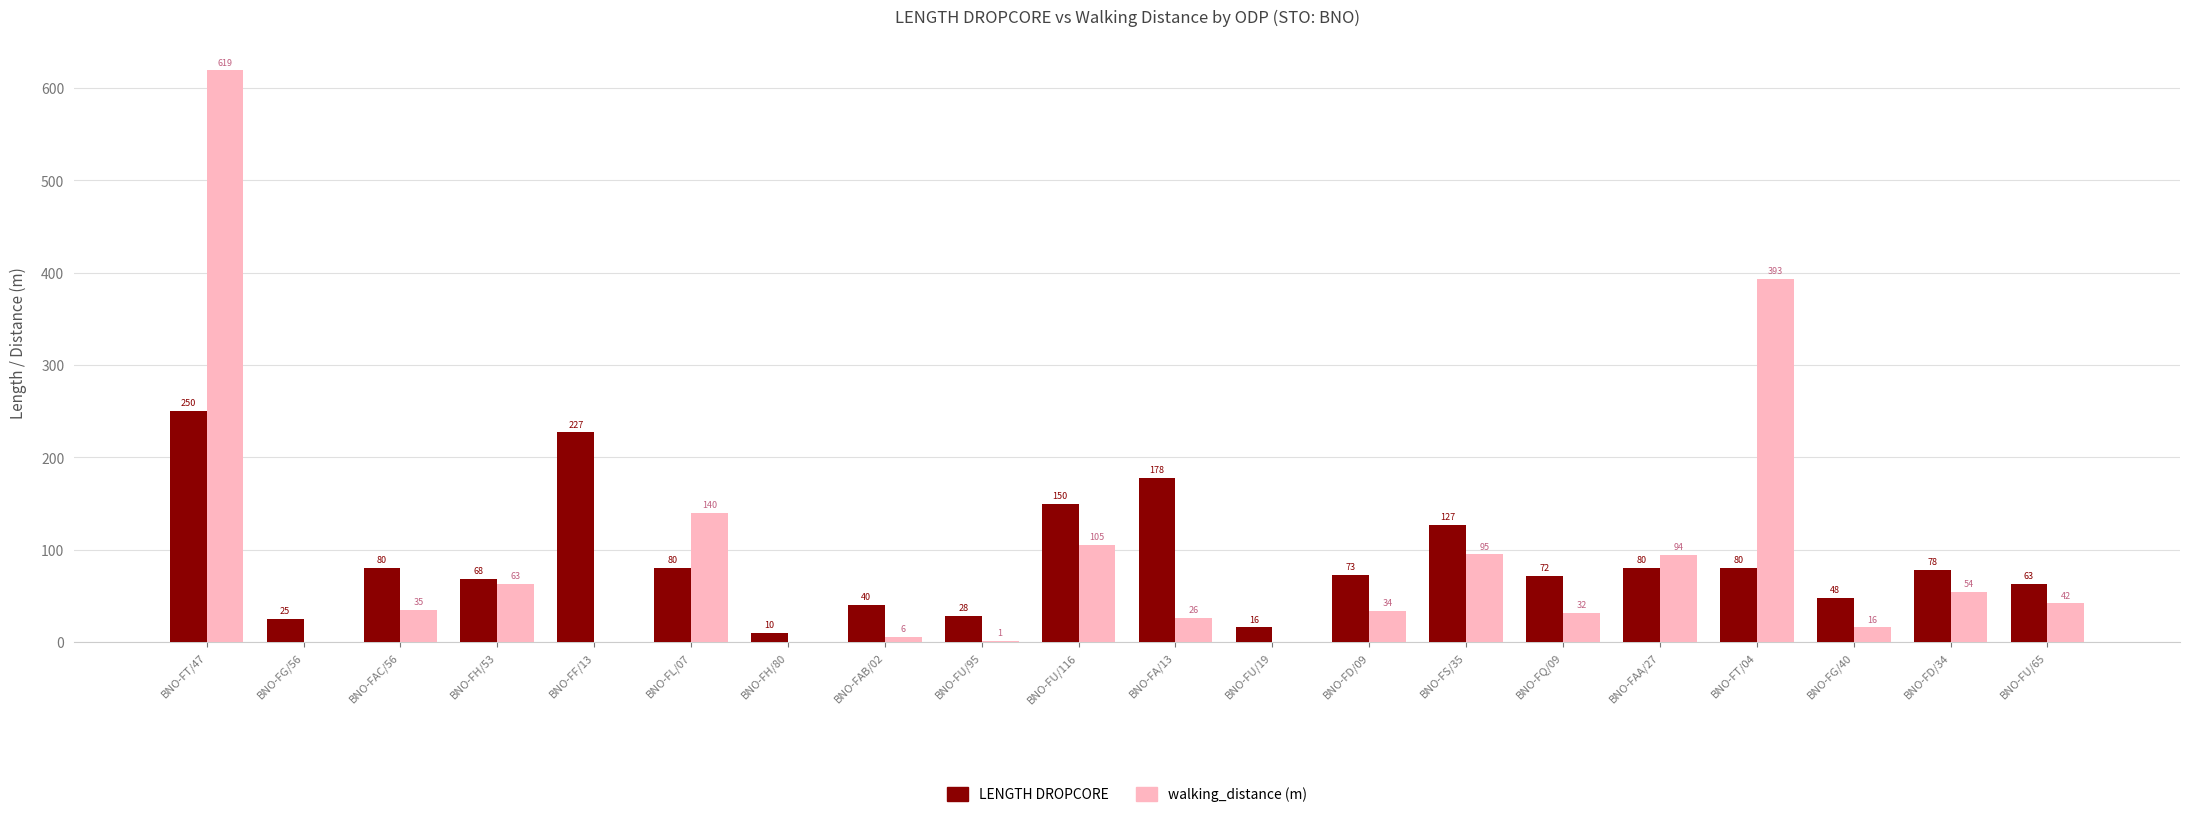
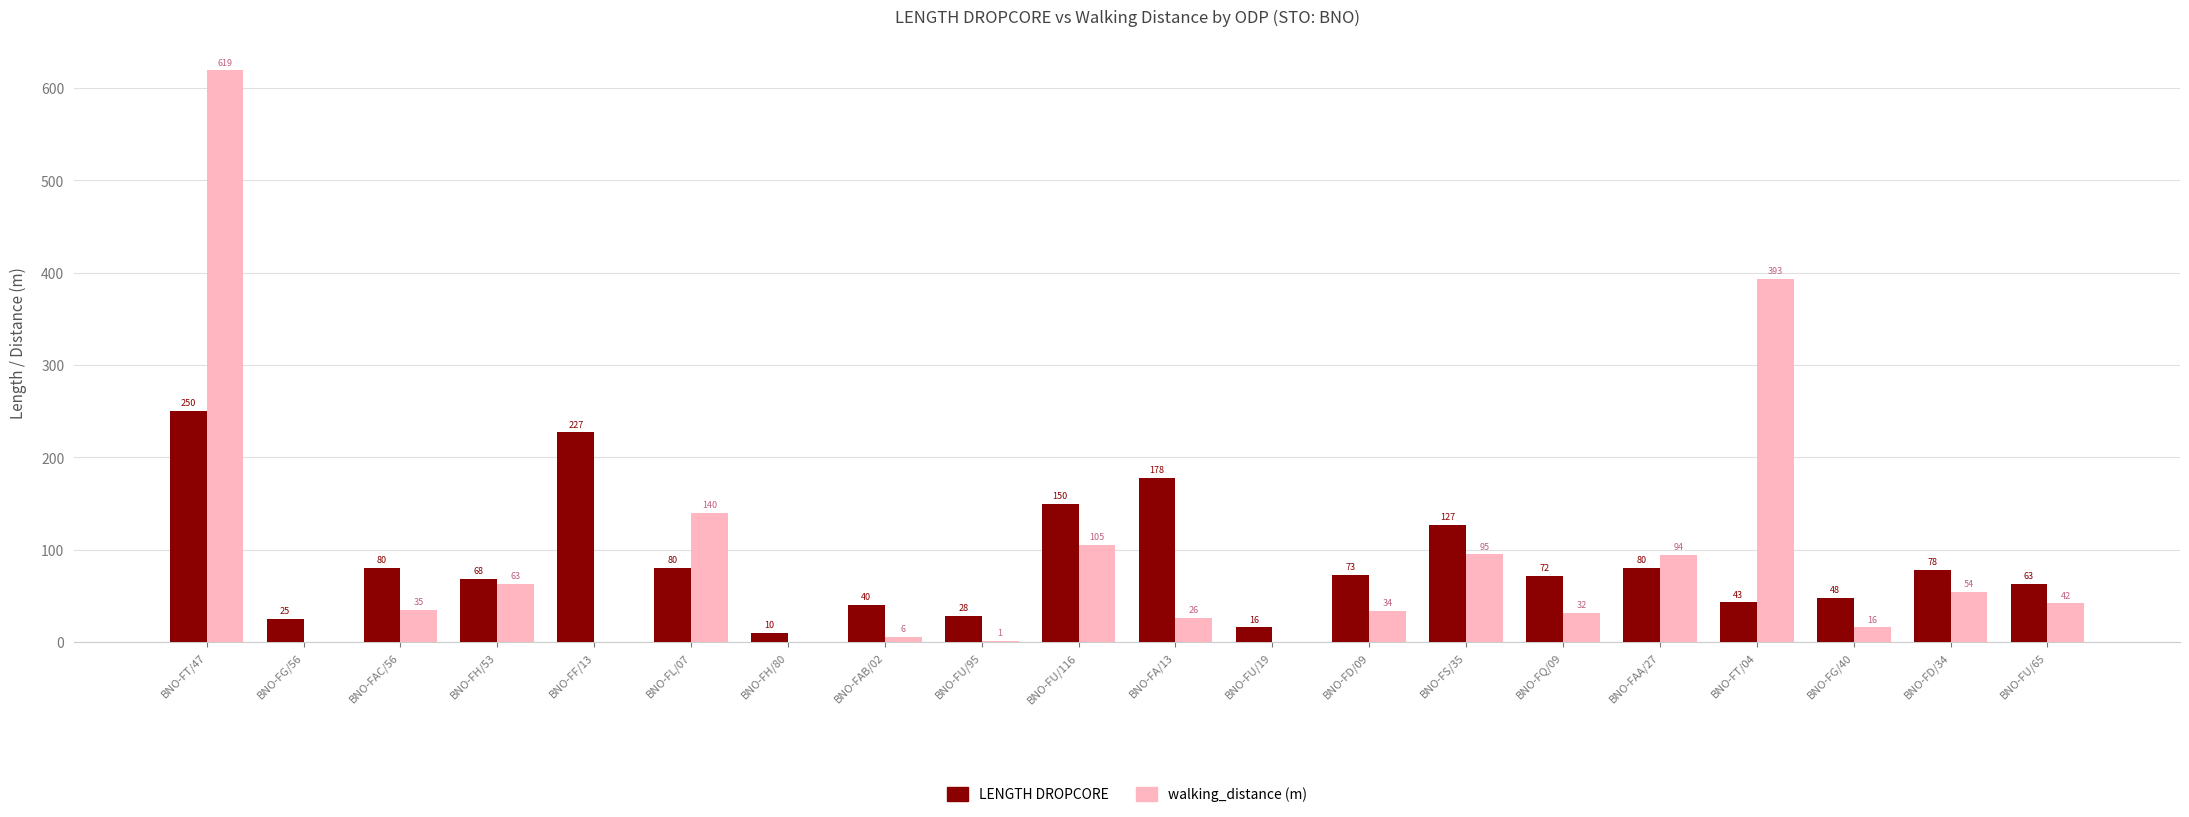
  {
    "LENGTH DROPCORE": {
      "BNO-FT/47": 250,
      "BNO-FG/56": 25,
      "BNO-FAC/56": 80,
      "BNO-FH/53": 68,
      "BNO-FF/13": 227,
      "BNO-FL/07": 80,
      "BNO-FH/80": 10,
      "BNO-FAB/02": 40,
      "BNO-FU/95": 28,
      "BNO-FU/116": 150,
      "BNO-FA/13": 178,
      "BNO-FU/19": 16,
      "BNO-FD/09": 73,
      "BNO-FS/35": 127,
      "BNO-FQ/09": 72,
      "BNO-FAA/27": 80,
-     "BNO-FT/04": 80,
+     "BNO-FT/04": 43,
      "BNO-FG/40": 48,
      "BNO-FD/34": 78,
      "BNO-FU/65": 63
    },
    "walking_distance (m)": {
      "BNO-FT/47": 619,
      "BNO-FAC/56": 35,
      "BNO-FH/53": 63,
      "BNO-FL/07": 140,
      "BNO-FAB/02": 6,
      "BNO-FU/95": 1,
      "BNO-FU/116": 105,
      "BNO-FA/13": 26,
      "BNO-FD/09": 34,
      "BNO-FS/35": 95,
      "BNO-FQ/09": 32,
      "BNO-FAA/27": 94,
      "BNO-FT/04": 393,
      "BNO-FG/40": 16,
      "BNO-FD/34": 54,
      "BNO-FU/65": 42
    }
  }
